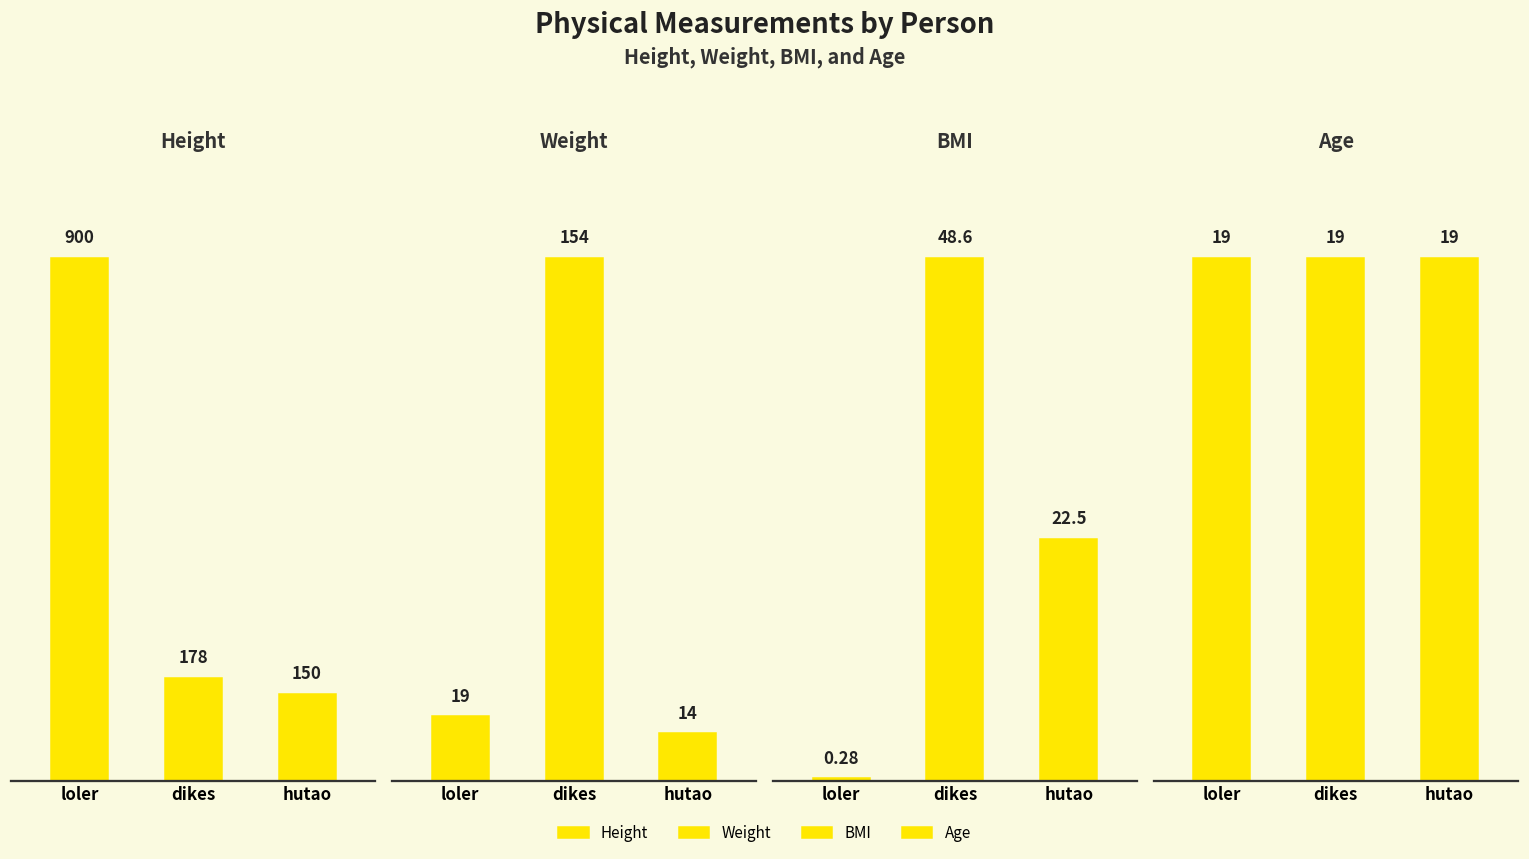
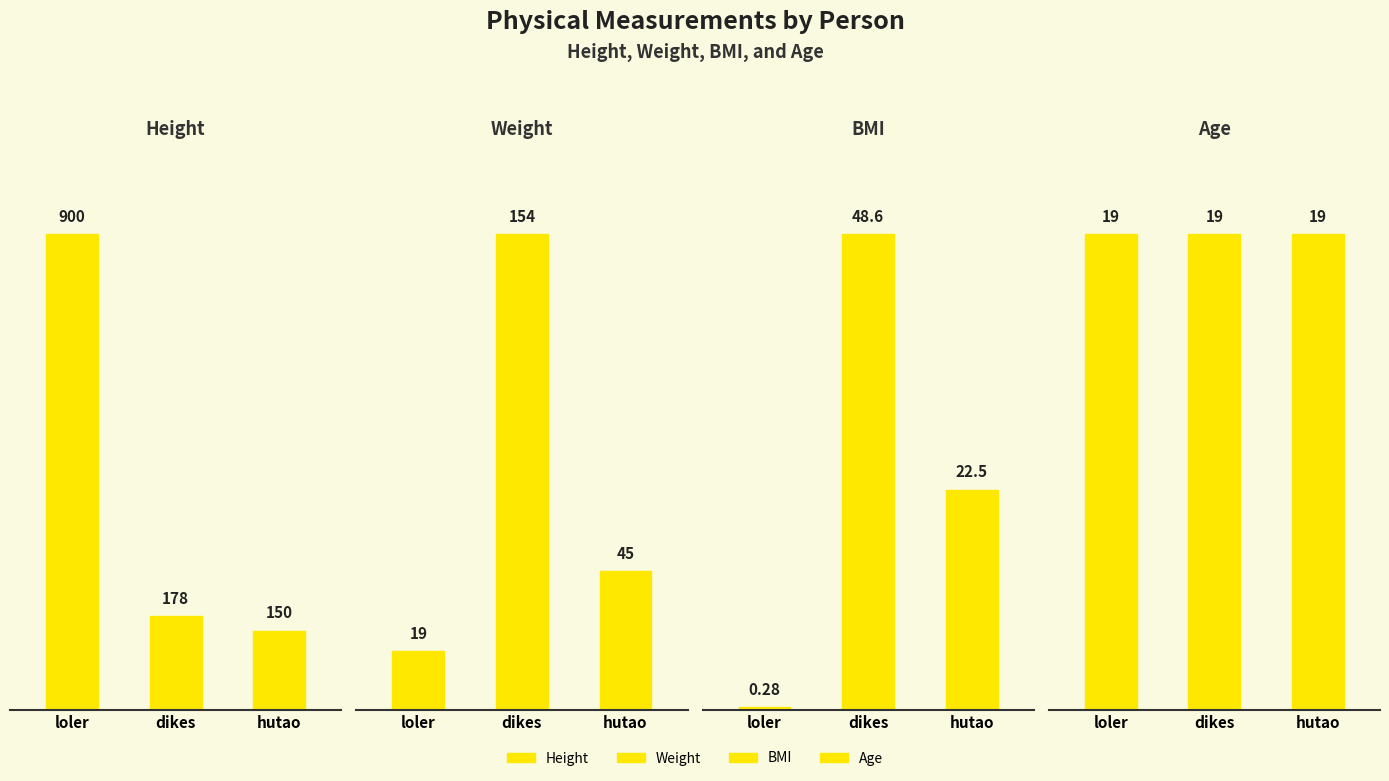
  {
    "Height": {
      "loler": 900,
      "dikes": 178,
      "hutao": 150
    },
    "Weight": {
      "loler": 19,
      "dikes": 154,
-     "hutao": 14
+     "hutao": 45
    },
    "BMI": {
      "loler": 0.28,
      "dikes": 48.6,
      "hutao": 22.5
    },
    "Age": {
      "loler": 19,
      "dikes": 19,
      "hutao": 19
    }
  }
